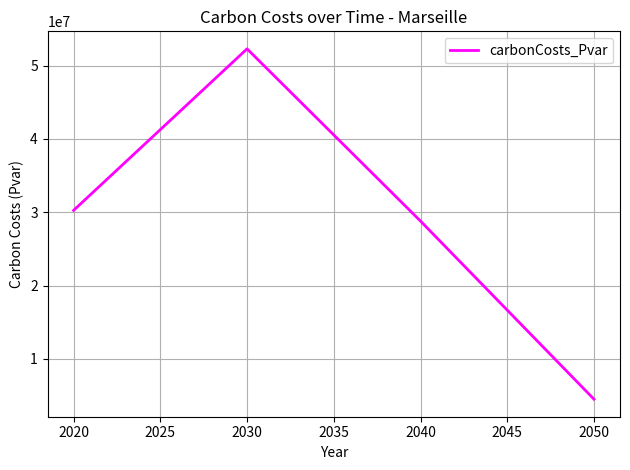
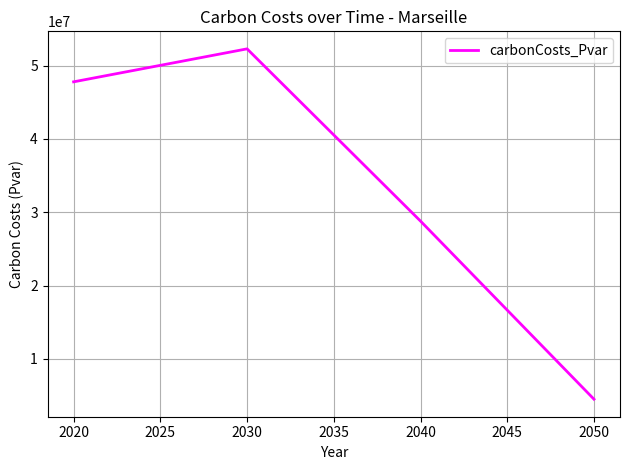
  {
-   "2020": 30000000,
+   "2020": 48000000,
    "2030": 52000000,
    "2040": 29000000,
    "2050": 5000000
  }
